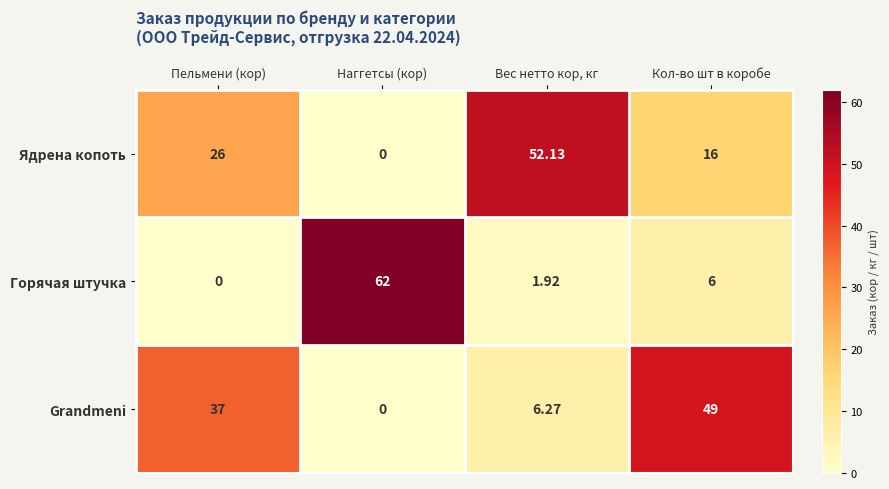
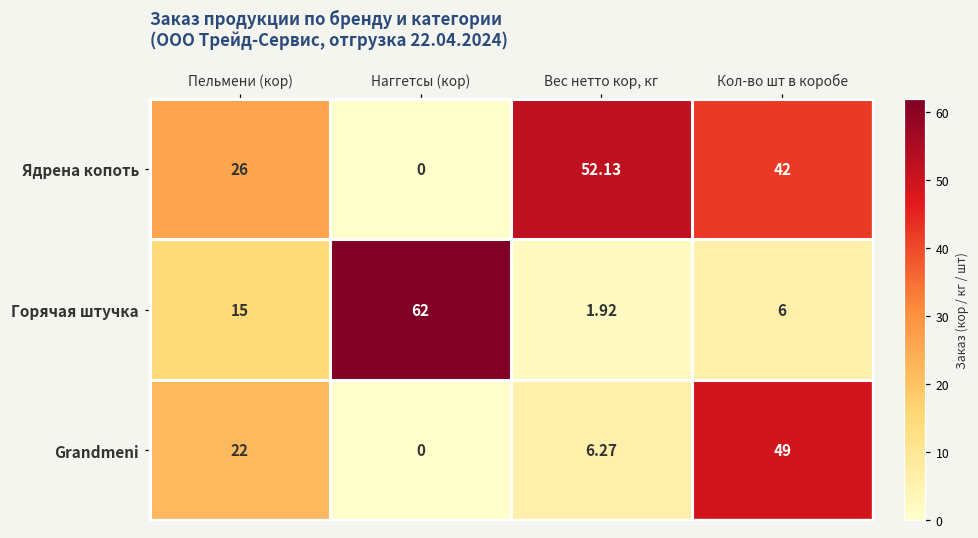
  {
    "Ядрена копоть": {
      "Пельмени (кор)": 26,
      "Наггетсы (кор)": 0,
      "Вес нетто кор, кг": 52.13,
-     "Кол-во шт в коробе": 16
+     "Кол-во шт в коробе": 42
    },
    "Горячая штучка": {
-     "Пельмени (кор)": 0,
+     "Пельмени (кор)": 15,
      "Наггетсы (кор)": 62,
      "Вес нетто кор, кг": 1.92,
      "Кол-во шт в коробе": 6
    },
    "Grandmeni": {
-     "Пельмени (кор)": 37,
+     "Пельмени (кор)": 22,
      "Наггетсы (кор)": 0,
      "Вес нетто кор, кг": 6.27,
      "Кол-во шт в коробе": 49
    }
  }
